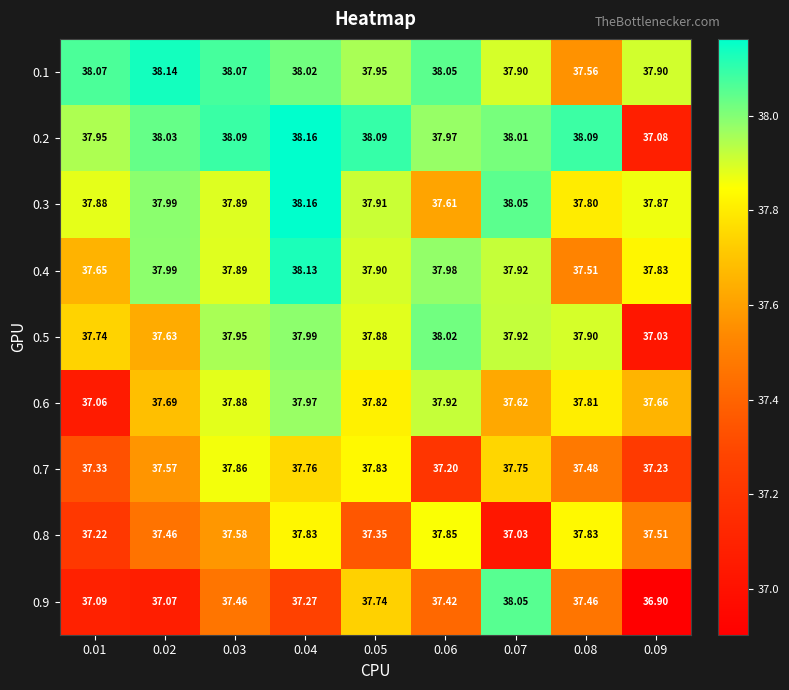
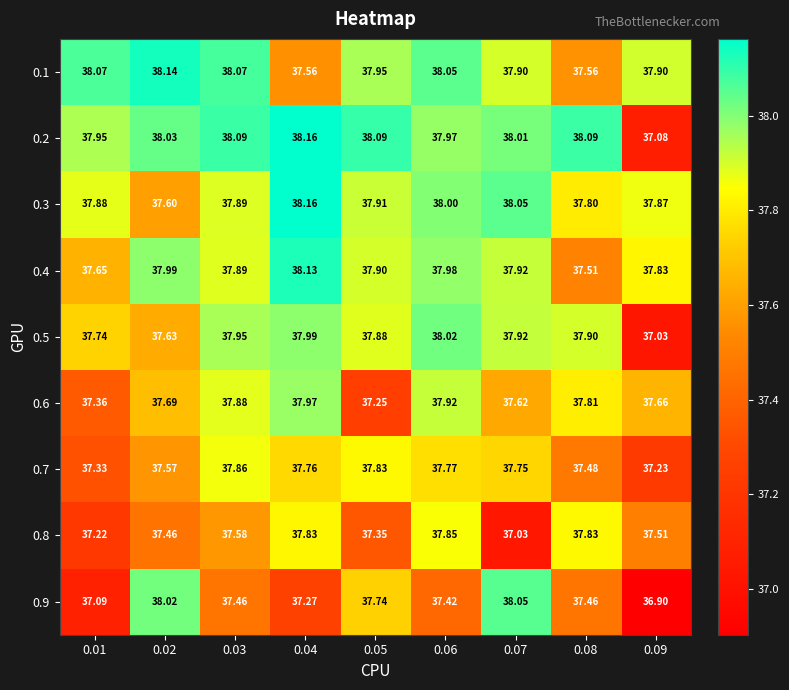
  {
    "0.1": {
      "0.01": 38.07,
      "0.02": 38.14,
      "0.03": 38.07,
-     "0.04": 38.02,
+     "0.04": 37.56,
      "0.05": 37.95,
      "0.06": 38.05,
      "0.07": 37.90,
      "0.08": 37.56,
      "0.09": 37.90
    },
    "0.2": {
      "0.01": 37.95,
      "0.02": 38.03,
      "0.03": 38.09,
      "0.04": 38.16,
      "0.05": 38.09,
      "0.06": 37.97,
      "0.07": 38.01,
      "0.08": 38.09,
      "0.09": 37.08
    },
    "0.3": {
      "0.01": 37.88,
-     "0.02": 37.99,
+     "0.02": 37.60,
      "0.03": 37.89,
      "0.04": 38.16,
      "0.05": 37.91,
-     "0.06": 37.61,
+     "0.06": 38.00,
      "0.07": 38.05,
      "0.08": 37.80,
      "0.09": 37.87
    },
    "0.4": {
      "0.01": 37.65,
      "0.02": 37.99,
      "0.03": 37.89,
      "0.04": 38.13,
      "0.05": 37.90,
      "0.06": 37.98,
      "0.07": 37.92,
      "0.08": 37.51,
      "0.09": 37.83
    },
    "0.5": {
      "0.01": 37.74,
      "0.02": 37.63,
      "0.03": 37.95,
      "0.04": 37.99,
      "0.05": 37.88,
      "0.06": 38.02,
      "0.07": 37.92,
      "0.08": 37.90,
      "0.09": 37.03
    },
    "0.6": {
-     "0.01": 37.06,
+     "0.01": 37.36,
      "0.02": 37.69,
      "0.03": 37.88,
      "0.04": 37.97,
-     "0.05": 37.82,
+     "0.05": 37.25,
      "0.06": 37.92,
      "0.07": 37.62,
      "0.08": 37.81,
      "0.09": 37.66
    },
    "0.7": {
      "0.01": 37.33,
      "0.02": 37.57,
      "0.03": 37.86,
      "0.04": 37.76,
      "0.05": 37.83,
-     "0.06": 37.20,
+     "0.06": 37.77,
      "0.07": 37.75,
      "0.08": 37.48,
      "0.09": 37.23
    },
    "0.8": {
      "0.01": 37.22,
      "0.02": 37.46,
      "0.03": 37.58,
      "0.04": 37.83,
      "0.05": 37.35,
      "0.06": 37.85,
      "0.07": 37.03,
      "0.08": 37.83,
      "0.09": 37.51
    },
    "0.9": {
      "0.01": 37.09,
-     "0.02": 37.07,
+     "0.02": 38.02,
      "0.03": 37.46,
      "0.04": 37.27,
      "0.05": 37.74,
      "0.06": 37.42,
      "0.07": 38.05,
      "0.08": 37.46,
      "0.09": 36.90
    }
  }
